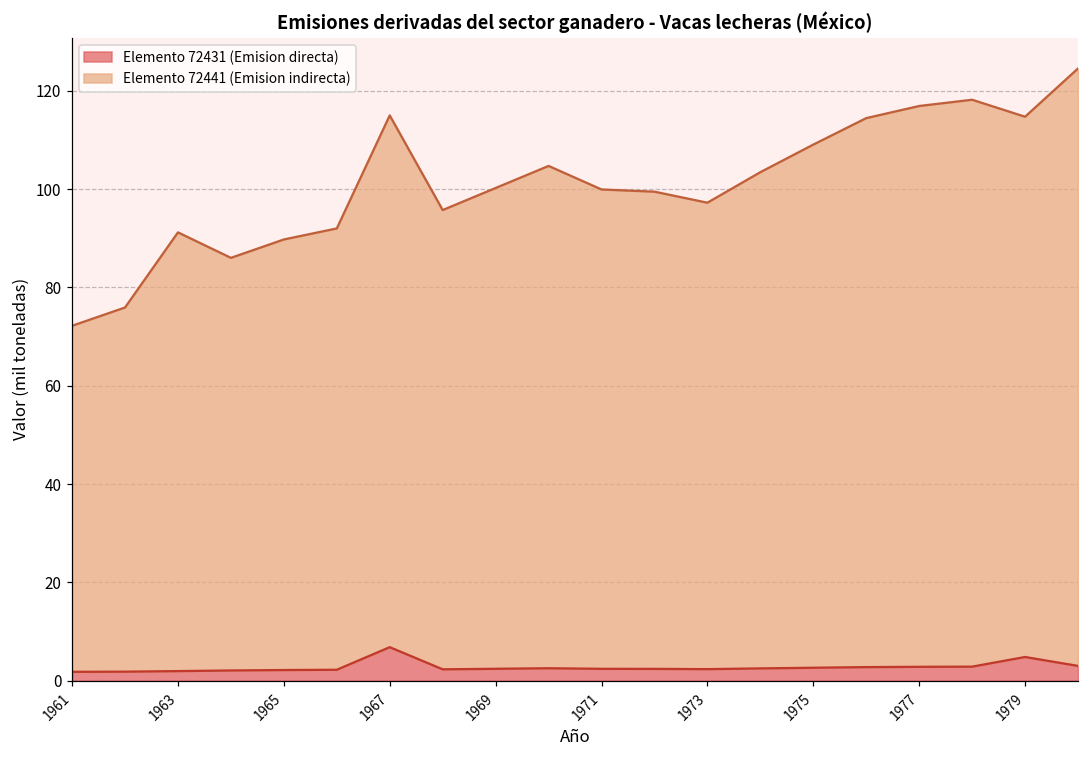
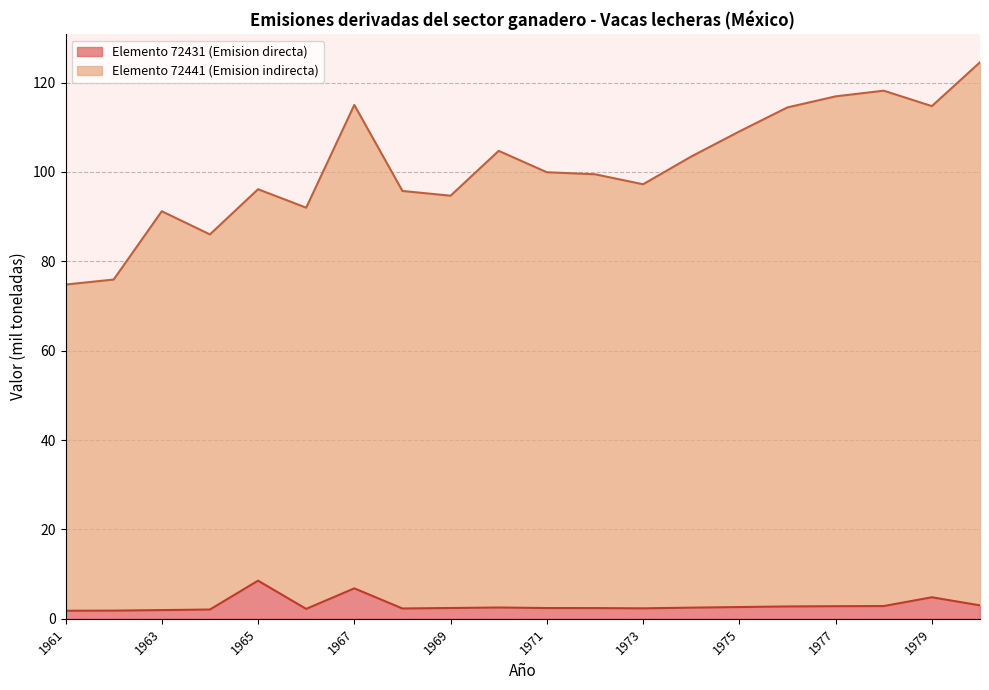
  {
    "Elemento 72431 (Emision directa)": {
      "1961": 2,
      "1963": 2,
-     "1965": 2,
+     "1965": 9,
      "1967": 7,
      "1969": 2,
      "1971": 2,
      "1973": 2,
      "1975": 3,
      "1977": 3,
      "1979": 5
    },
    "Elemento 72441 (Emision indirecta)": {
-     "1961": 70,
+     "1961": 73,
      "1963": 89,
      "1965": 88,
      "1967": 108,
-     "1969": 98,
+     "1969": 92,
      "1971": 98,
      "1973": 95,
      "1975": 106,
      "1977": 114,
      "1979": 110
    }
  }
